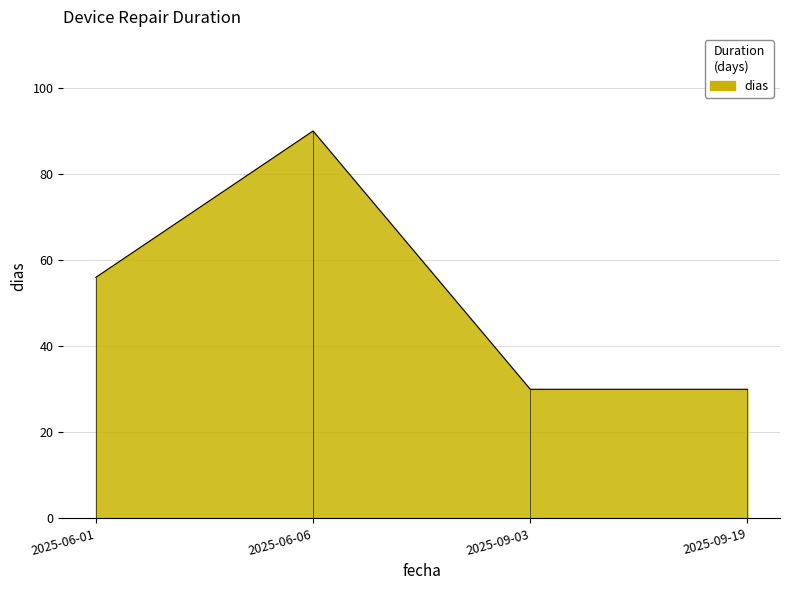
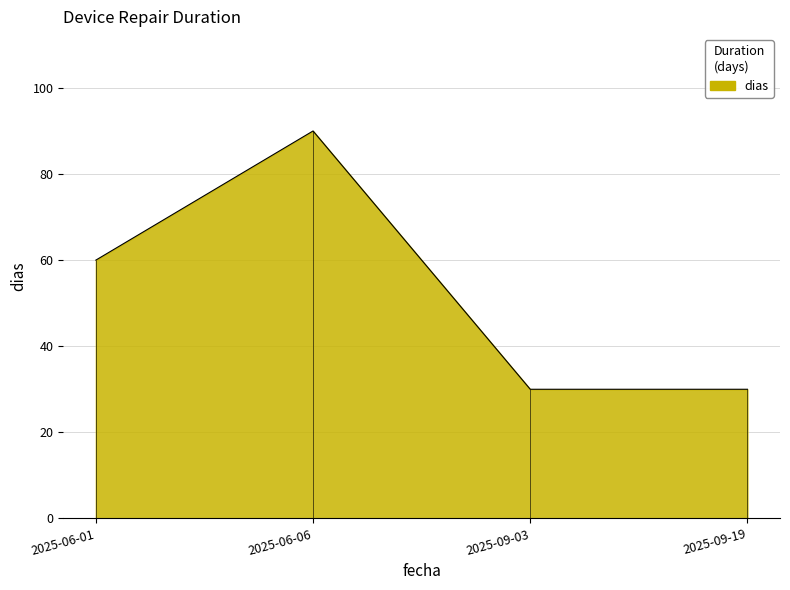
  {
-   "2025-06-01": 56,
+   "2025-06-01": 60,
    "2025-06-06": 90,
    "2025-09-03": 30,
    "2025-09-19": 30
  }
